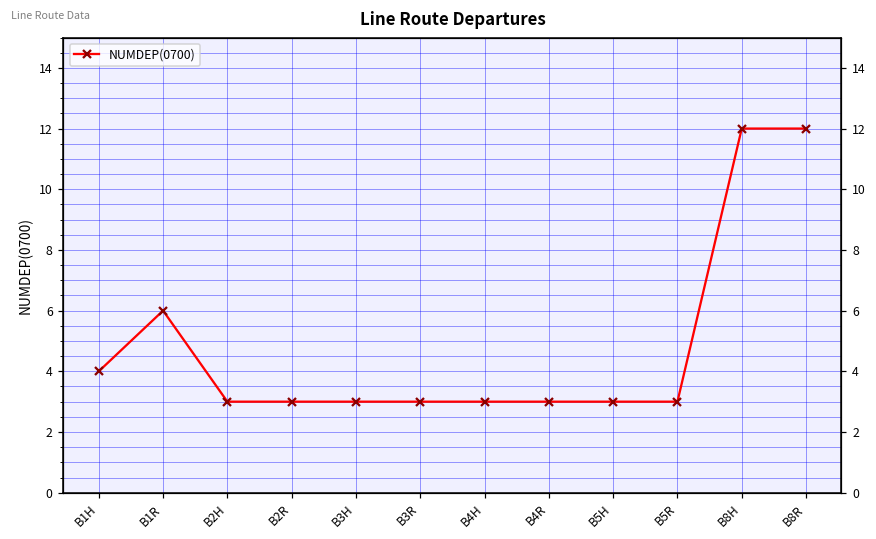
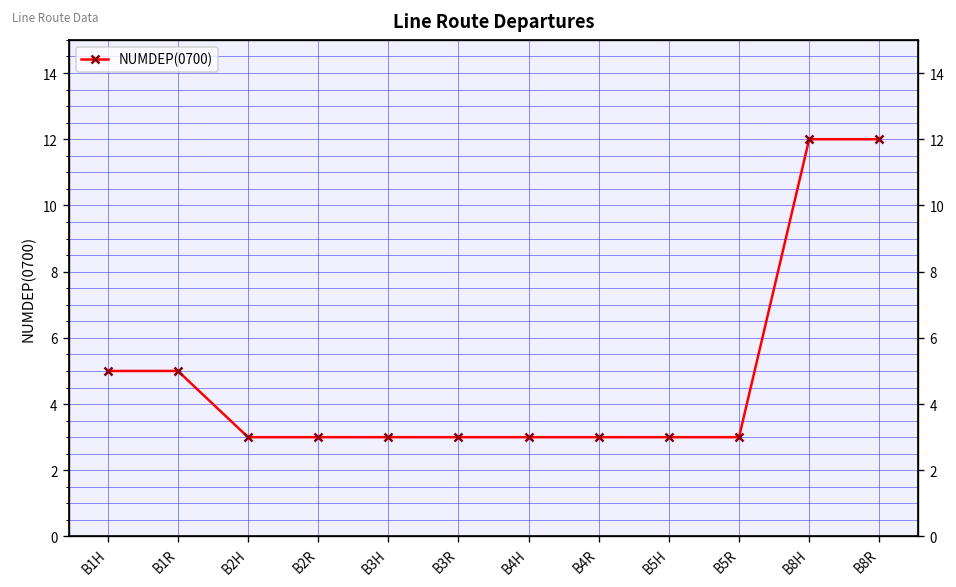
  {
-   "B1H": 4,
-   "B1R": 6,
+   "B1H": 5,
+   "B1R": 5,
    "B2H": 3,
    "B2R": 3,
    "B3H": 3,
    "B3R": 3,
    "B4H": 3,
    "B4R": 3,
    "B5H": 3,
    "B5R": 3,
    "B8H": 12,
    "B8R": 12
  }
